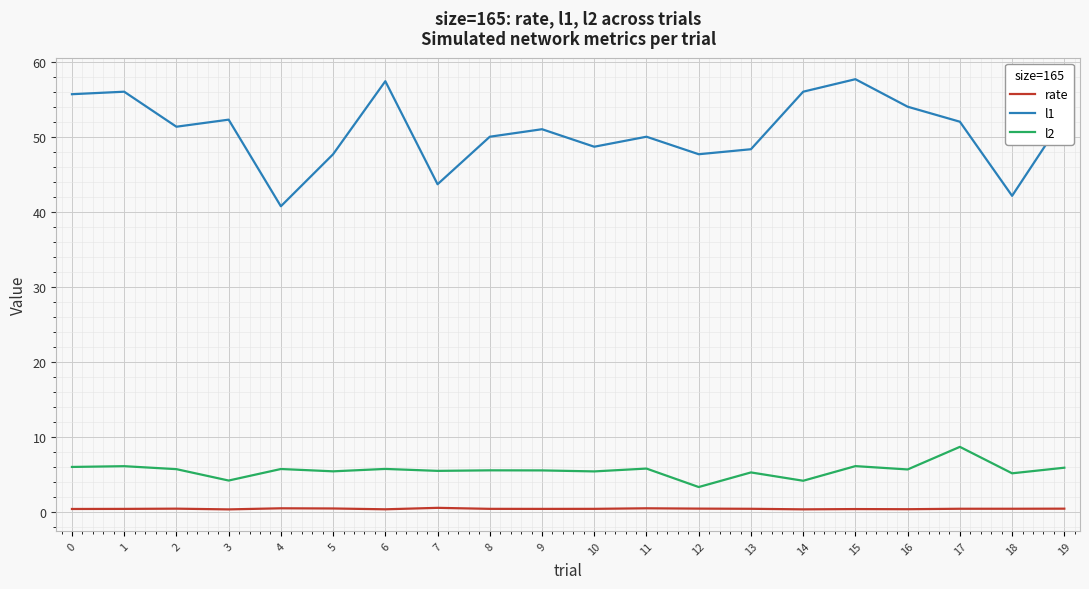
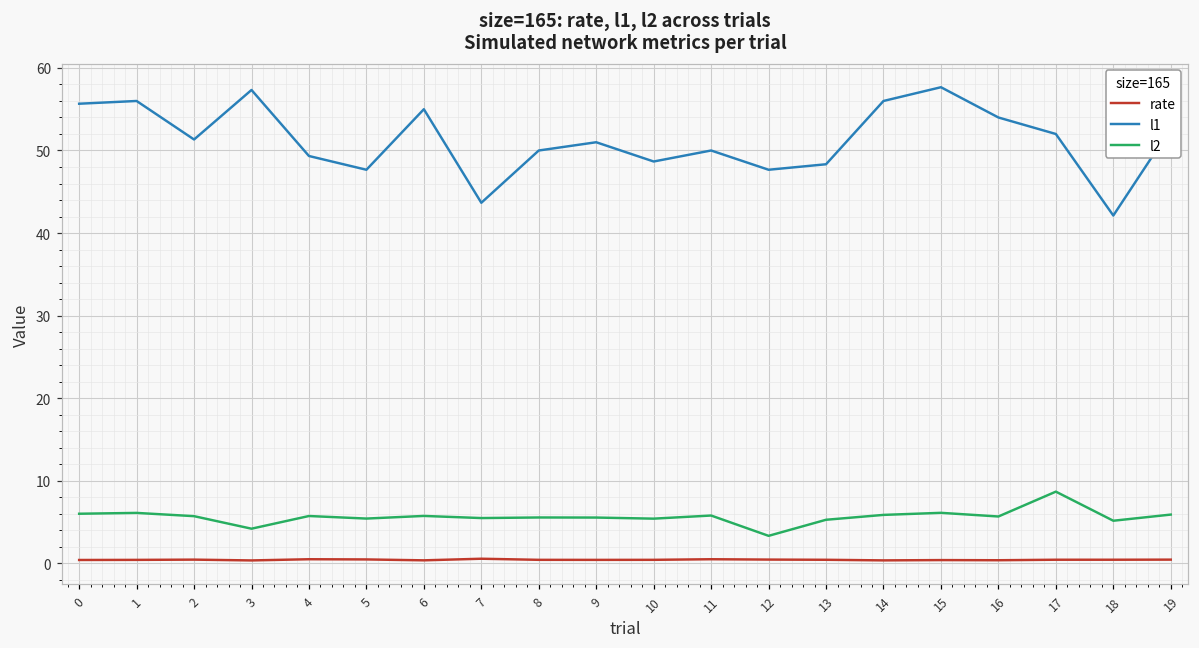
  {
    "rate": {
      "0": 0,
      "1": 0,
      "2": 0,
      "3": 0,
      "4": 0,
      "5": 0,
      "6": 0,
      "7": 1,
      "8": 0,
      "9": 0,
      "10": 0,
      "11": 0,
      "12": 0,
      "13": 0,
      "14": 0,
      "15": 0,
      "16": 0,
      "17": 0,
      "18": 0,
      "19": 0
    },
    "l1": {
      "0": 56,
      "1": 56,
      "2": 51,
-     "3": 52,
-     "4": 41,
+     "3": 57,
+     "4": 49,
      "5": 48,
-     "6": 57,
+     "6": 55,
      "7": 44,
      "8": 50,
      "9": 51,
      "10": 49,
      "11": 50,
      "12": 48,
      "13": 48,
      "14": 56,
      "15": 58,
      "16": 54,
      "17": 52,
      "18": 42
    },
    "l2": {
      "0": 6,
      "1": 6,
      "2": 6,
      "3": 4,
      "4": 6,
      "5": 5,
      "6": 6,
      "7": 5,
      "8": 6,
      "9": 6,
      "10": 5,
      "11": 6,
      "12": 3,
      "13": 5,
-     "14": 4,
+     "14": 6,
      "15": 6,
      "16": 6,
      "17": 9,
      "18": 5,
      "19": 6
    }
  }
